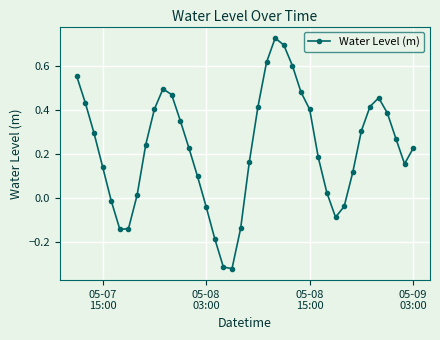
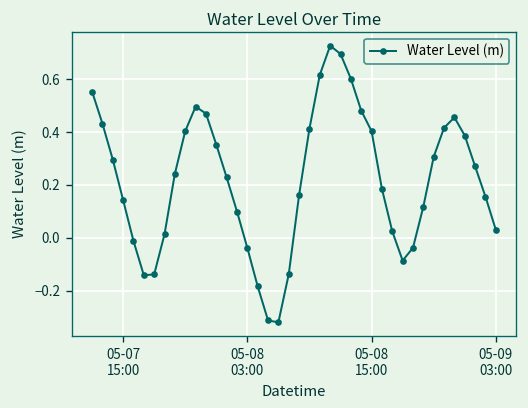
  {
    "05-07 15:00": 0.14,
    "05-08 03:00": -0.04,
    "05-08 15:00": 0.40,
-   "05-09 03:00": 0.23
+   "05-09 03:00": 0.03
  }
